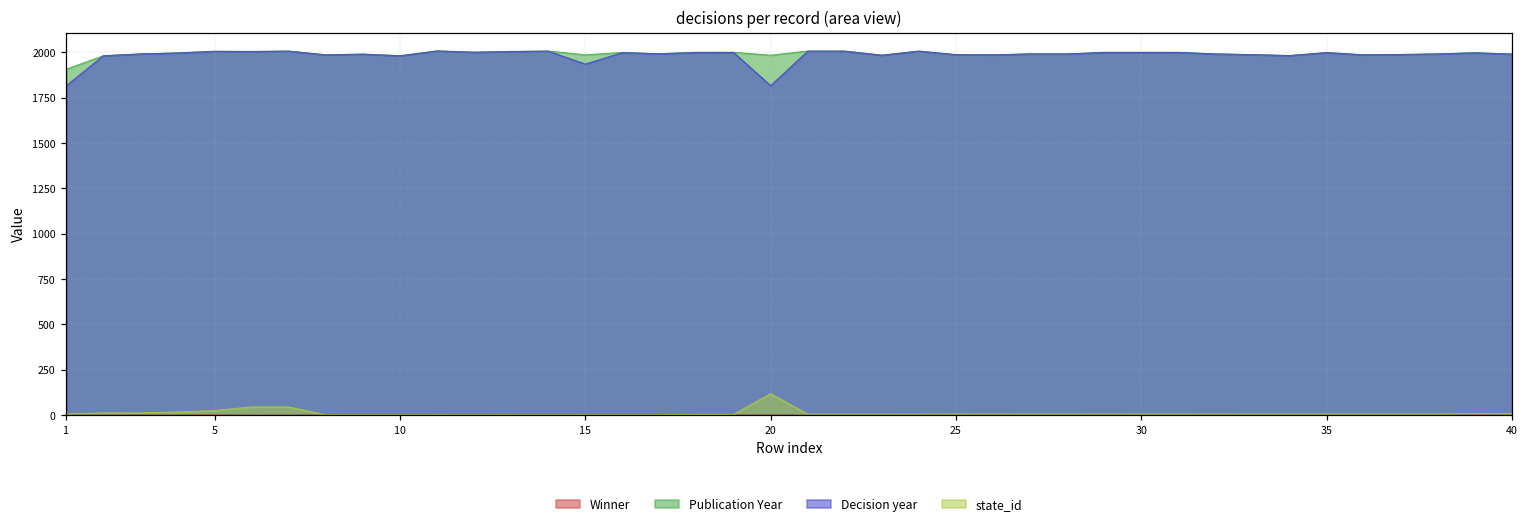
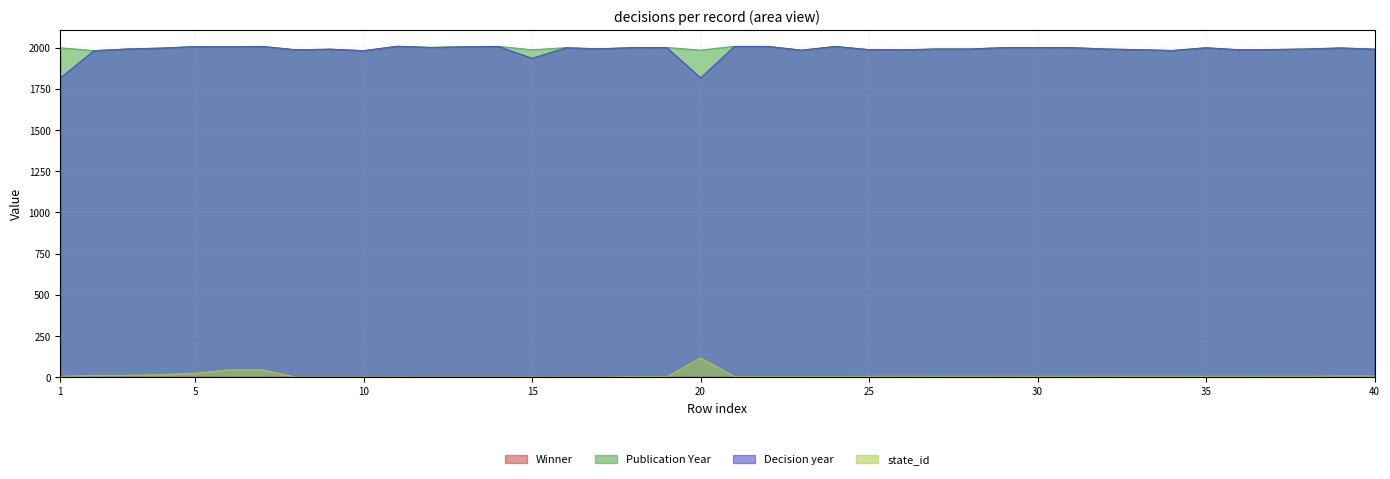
  {
    "Winner": {
      "5": 0,
      "20": 0
    },
    "Publication Year": {
-     "1": 1910,
+     "1": 2000,
      "15": 1990,
      "20": 1990
    },
    "Decision year": {
      "1": 1820,
      "15": 1940,
      "20": 1820
    },
    "state_id": {
      "5": 30,
      "20": 120
    }
  }
